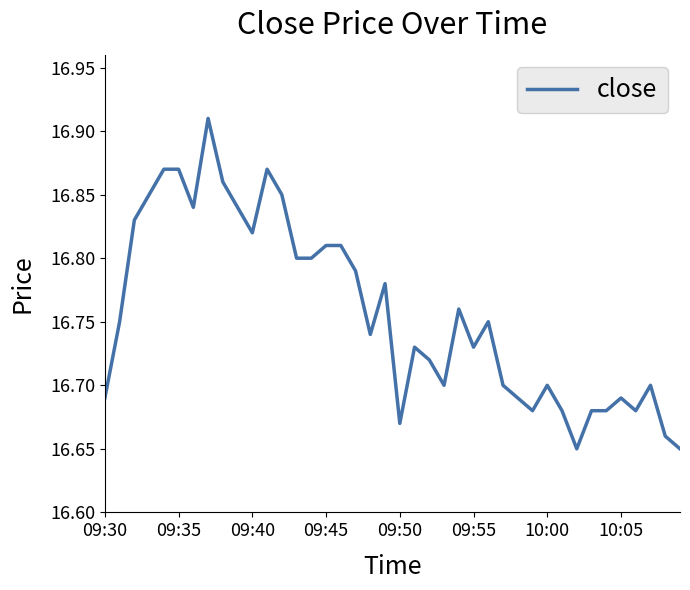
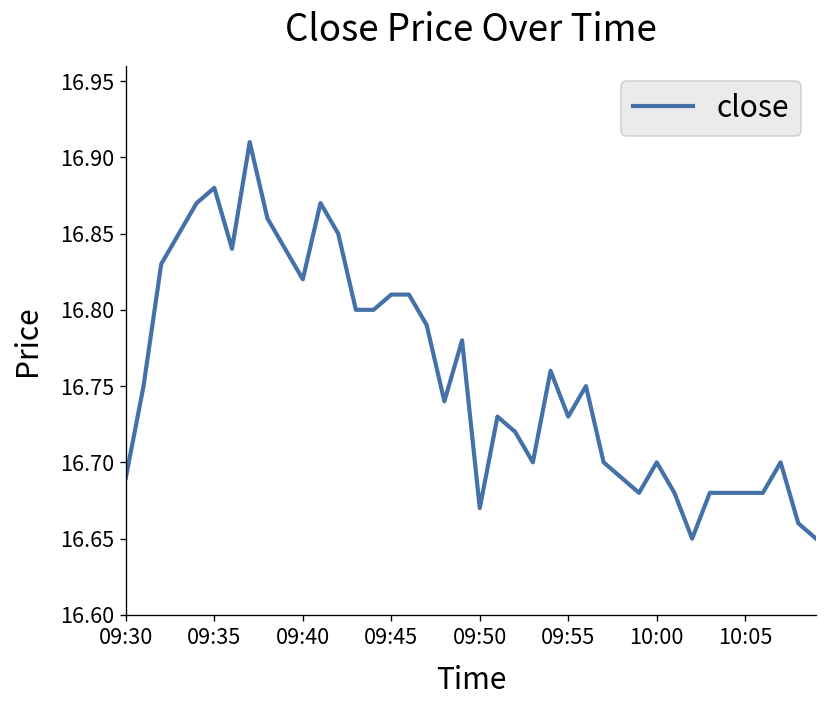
  {
    "09:30": 16.69,
-   "09:35": 16.87,
+   "09:35": 16.88,
    "09:40": 16.82,
    "09:45": 16.81,
    "09:50": 16.67,
    "09:55": 16.73,
    "10:00": 16.70,
-   "10:05": 16.69
+   "10:05": 16.68
  }
